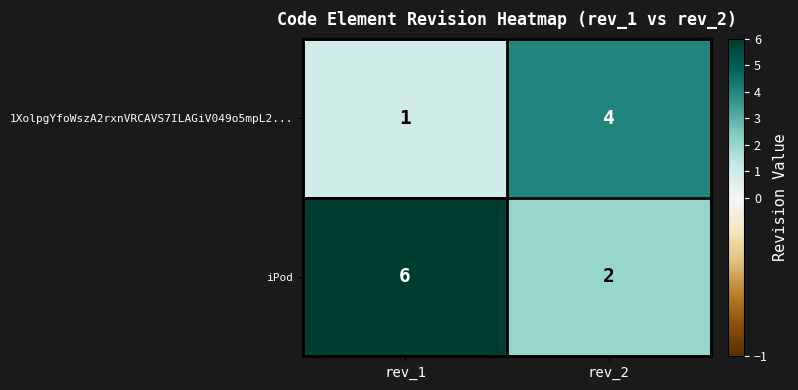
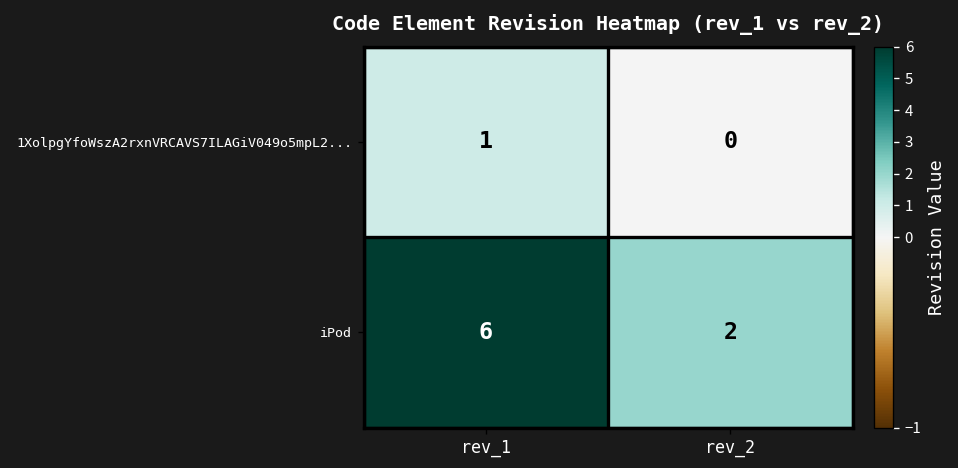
  {
    "1XolpgYfoWszA2rxnVRCAVS7ILAGiV049o5mpL2...": {
      "rev_1": 1,
-     "rev_2": 4
+     "rev_2": 0
    },
    "iPod": {
      "rev_1": 6,
      "rev_2": 2
    }
  }
